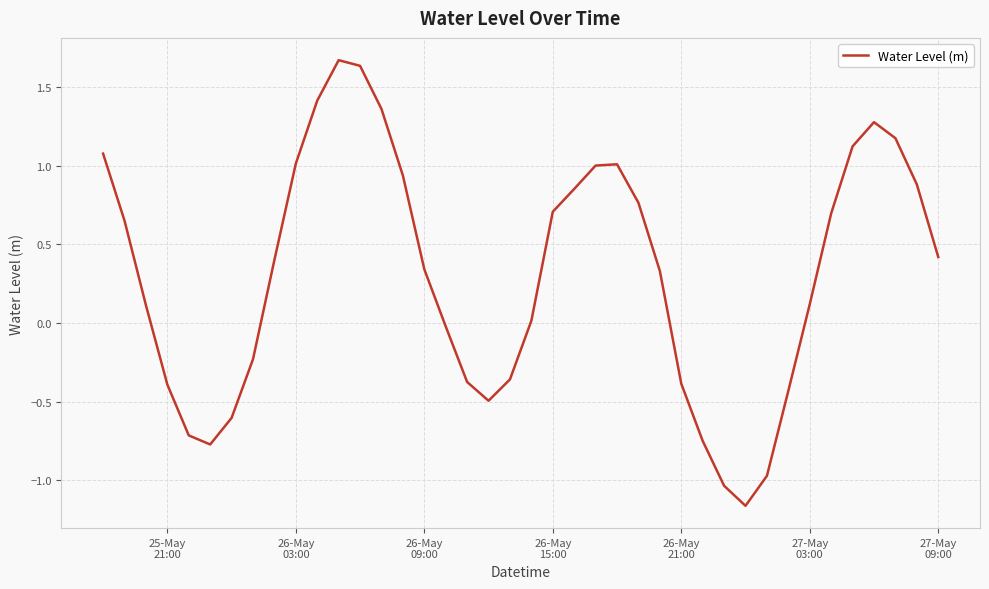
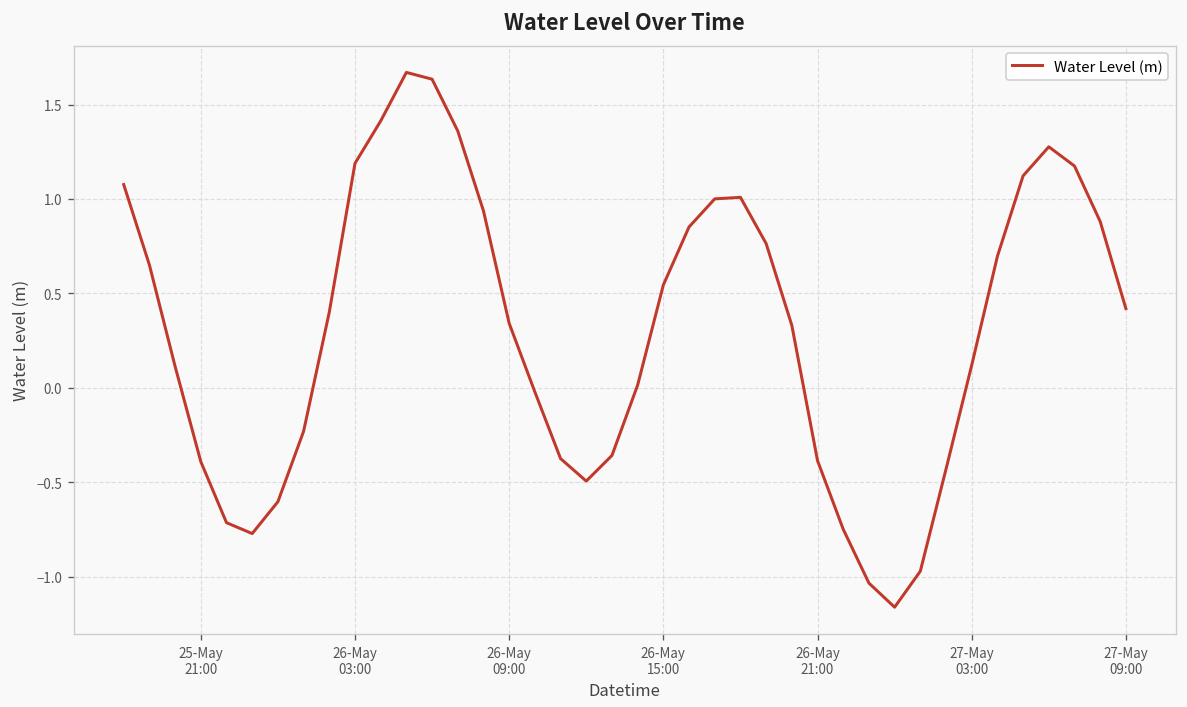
  {
    "25-May 21:00": -0.39,
-   "26-May 03:00": 1.01,
+   "26-May 03:00": 1.19,
    "26-May 09:00": 0.34,
-   "26-May 15:00": 0.71,
+   "26-May 15:00": 0.54,
    "26-May 21:00": -0.39,
    "27-May 03:00": 0.12,
    "27-May 09:00": 0.42
  }
